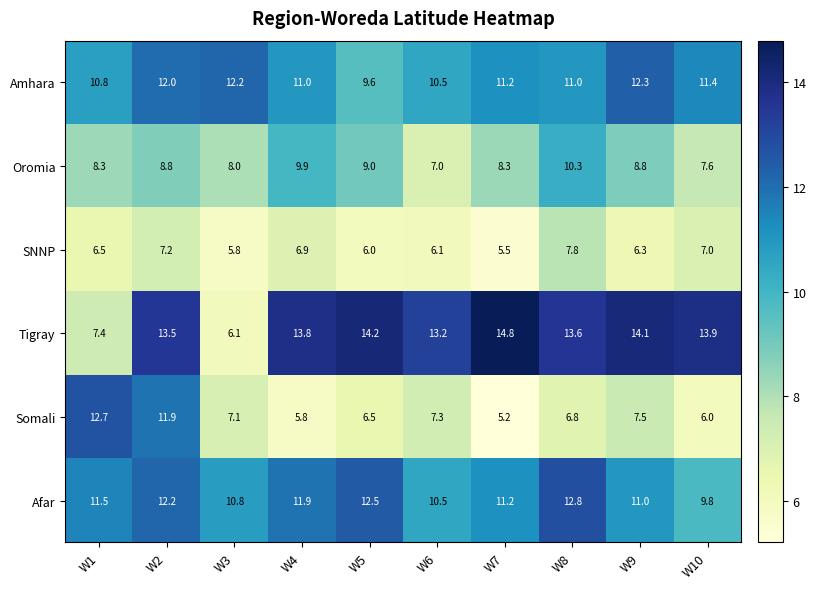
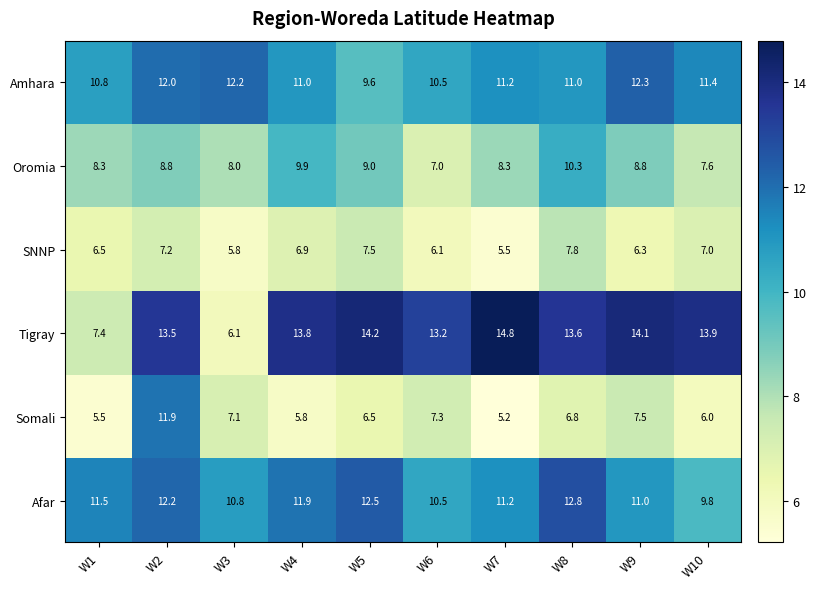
  {
    "Amhara": {
      "W1": 10.8,
      "W2": 12.0,
      "W3": 12.2,
      "W4": 11.0,
      "W5": 9.6,
      "W6": 10.5,
      "W7": 11.2,
      "W8": 11.0,
      "W9": 12.3,
      "W10": 11.4
    },
    "Oromia": {
      "W1": 8.3,
      "W2": 8.8,
      "W3": 8.0,
      "W4": 9.9,
      "W5": 9.0,
      "W6": 7.0,
      "W7": 8.3,
      "W8": 10.3,
      "W9": 8.8,
      "W10": 7.6
    },
    "SNNP": {
      "W1": 6.5,
      "W2": 7.2,
      "W3": 5.8,
      "W4": 6.9,
-     "W5": 6.0,
+     "W5": 7.5,
      "W6": 6.1,
      "W7": 5.5,
      "W8": 7.8,
      "W9": 6.3,
      "W10": 7.0
    },
    "Tigray": {
      "W1": 7.4,
      "W2": 13.5,
      "W3": 6.1,
      "W4": 13.8,
      "W5": 14.2,
      "W6": 13.2,
      "W7": 14.8,
      "W8": 13.6,
      "W9": 14.1,
      "W10": 13.9
    },
    "Somali": {
-     "W1": 12.7,
+     "W1": 5.5,
      "W2": 11.9,
      "W3": 7.1,
      "W4": 5.8,
      "W5": 6.5,
      "W6": 7.3,
      "W7": 5.2,
      "W8": 6.8,
      "W9": 7.5,
      "W10": 6.0
    },
    "Afar": {
      "W1": 11.5,
      "W2": 12.2,
      "W3": 10.8,
      "W4": 11.9,
      "W5": 12.5,
      "W6": 10.5,
      "W7": 11.2,
      "W8": 12.8,
      "W9": 11.0,
      "W10": 9.8
    }
  }
